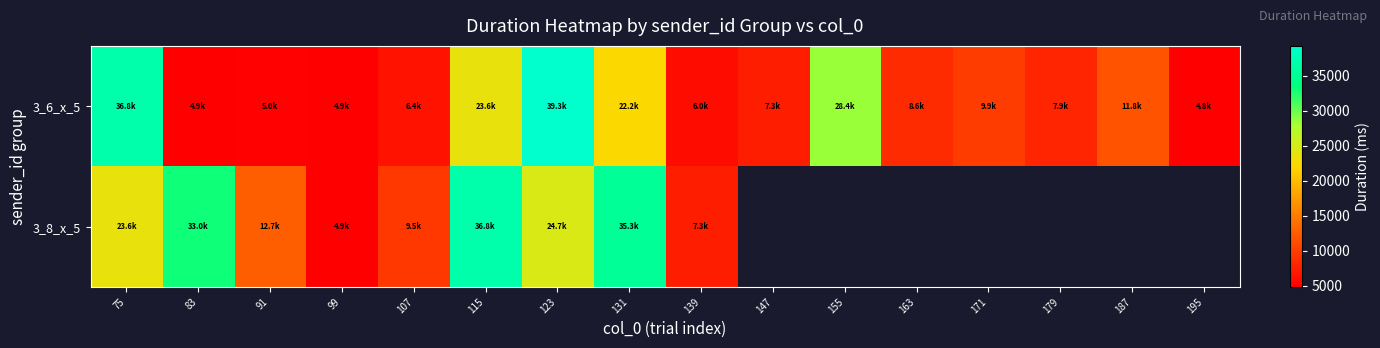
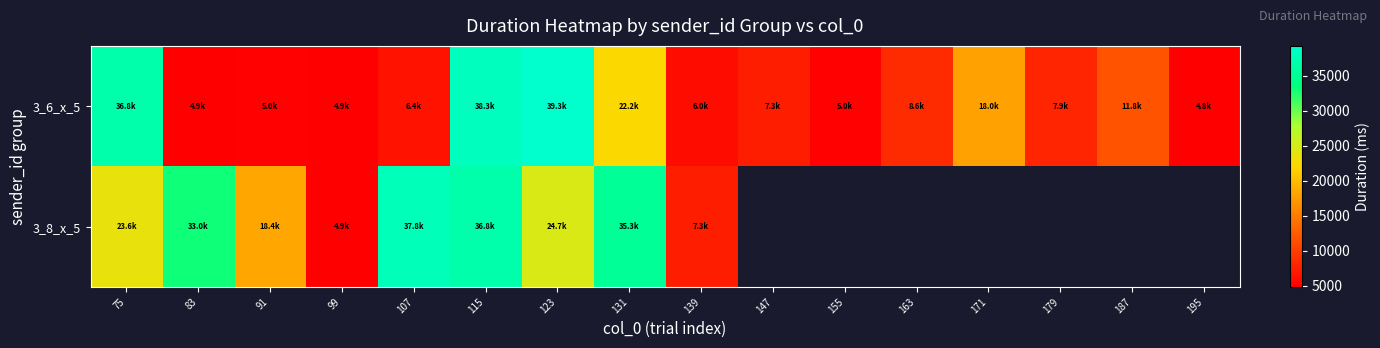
  {
    "3_6_x_5": {
      "75": "36.8k",
      "83": "4.9k",
      "91": "5.0k",
      "99": "4.9k",
      "107": "6.4k",
-     "115": "23.6k",
+     "115": "38.3k",
      "123": "39.3k",
      "131": "22.2k",
      "139": "6.0k",
      "147": "7.3k",
-     "155": "28.4k",
+     "155": "5.0k",
      "163": "8.6k",
-     "171": "9.9k",
+     "171": "18.0k",
      "179": "7.9k",
      "187": "11.8k",
      "195": "4.8k"
    },
    "3_8_x_5": {
      "75": "23.6k",
      "83": "33.0k",
-     "91": "12.7k",
+     "91": "18.4k",
      "99": "4.9k",
-     "107": "9.5k",
+     "107": "37.8k",
      "115": "36.8k",
      "123": "24.7k",
      "131": "35.3k",
      "139": "7.3k"
    }
  }
